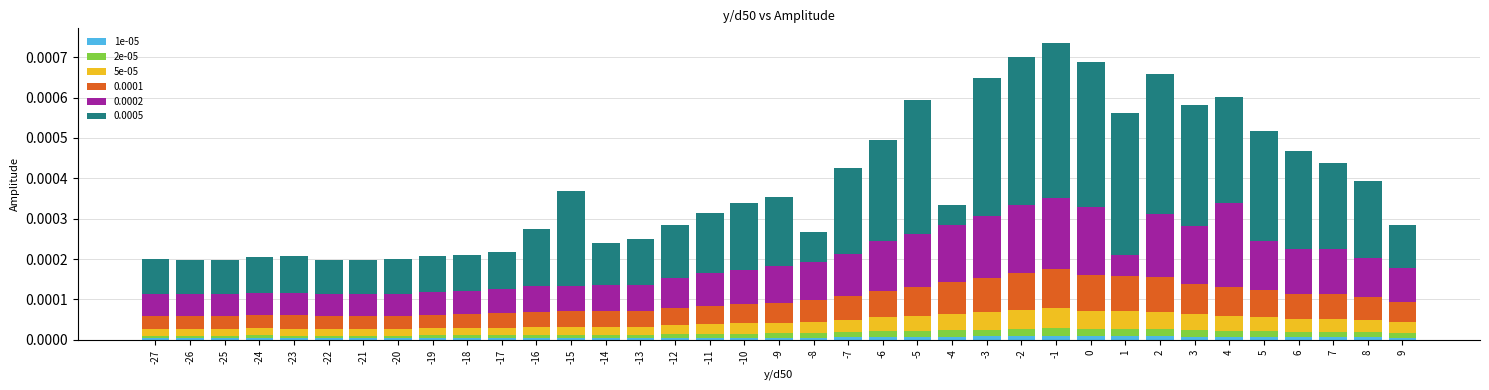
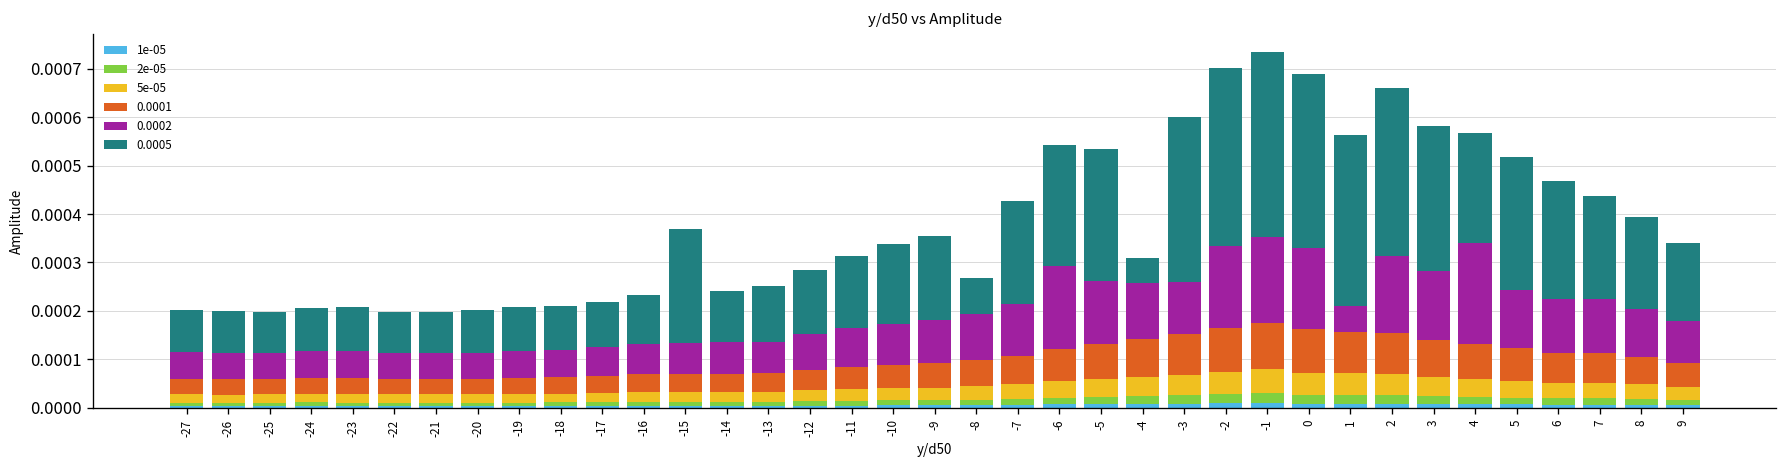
  {
    "1e-05": {
      "-6": 0.00001,
      "-5": 0.00001,
      "-4": 0.00001,
      "-3": 0.00001,
      "-2": 0.00001,
      "-1": 0.00001,
      "0": 0.00001,
      "1": 0.00001,
      "2": 0.00001,
      "3": 0.00001,
      "4": 0.00001,
      "5": 0.00001,
      "6": 0.00001,
      "7": 0.00001
    },
    "2e-05": {
      "-27": 0.00001,
      "-26": 0.00001,
      "-25": 0.00001,
      "-24": 0.00001,
      "-23": 0.00001,
      "-22": 0.00001,
      "-21": 0.00001,
      "-20": 0.00001,
      "-19": 0.00001,
      "-18": 0.00001,
      "-17": 0.00001,
      "-16": 0.00001,
      "-15": 0.00001,
      "-14": 0.00001,
      "-13": 0.00001,
      "-12": 0.00001,
      "-11": 0.00001,
      "-10": 0.00001,
      "-9": 0.00001,
      "-8": 0.00001,
      "-7": 0.00001,
      "-6": 0.00001,
      "-5": 0.00002,
      "-4": 0.00002,
      "-3": 0.00002,
      "-2": 0.00002,
      "-1": 0.00002,
      "0": 0.00002,
      "1": 0.00002,
      "2": 0.00002,
      "3": 0.00002,
      "4": 0.00002,
      "5": 0.00001,
      "6": 0.00001,
      "7": 0.00001,
      "8": 0.00001,
      "9": 0.00001
    },
    "5e-05": {
      "-27": 0.00002,
      "-26": 0.00002,
      "-25": 0.00002,
      "-24": 0.00002,
      "-23": 0.00002,
      "-22": 0.00002,
      "-21": 0.00002,
      "-20": 0.00002,
      "-19": 0.00002,
      "-18": 0.00002,
      "-17": 0.00002,
      "-16": 0.00002,
      "-15": 0.00002,
      "-14": 0.00002,
      "-13": 0.00002,
      "-12": 0.00002,
      "-11": 0.00002,
      "-10": 0.00003,
      "-9": 0.00003,
      "-8": 0.00003,
      "-7": 0.00003,
      "-6": 0.00003,
      "-5": 0.00004,
      "-4": 0.00004,
      "-3": 0.00004,
      "-2": 0.00005,
      "-1": 0.00005,
      "0": 0.00005,
      "1": 0.00004,
      "2": 0.00004,
      "3": 0.00004,
      "4": 0.00004,
      "5": 0.00003,
      "6": 0.00003,
      "7": 0.00003,
      "8": 0.00003,
      "9": 0.00003
    },
    "0.0001": {
      "-27": 0.00003,
      "-26": 0.00003,
      "-25": 0.00003,
      "-24": 0.00003,
      "-23": 0.00003,
      "-22": 0.00003,
      "-21": 0.00003,
      "-20": 0.00003,
      "-19": 0.00003,
      "-18": 0.00003,
      "-17": 0.00004,
      "-16": 0.00004,
      "-15": 0.00004,
      "-14": 0.00004,
      "-13": 0.00004,
      "-12": 0.00004,
      "-11": 0.00005,
      "-10": 0.00005,
      "-9": 0.00005,
      "-8": 0.00005,
      "-7": 0.00006,
      "-6": 0.00007,
      "-5": 0.00007,
      "-4": 0.00008,
      "-3": 0.00008,
      "-2": 0.00009,
      "-1": 0.00010,
      "0": 0.00009,
      "1": 0.00009,
      "2": 0.00008,
      "3": 0.00008,
      "4": 0.00007,
      "5": 0.00007,
      "6": 0.00006,
      "7": 0.00006,
      "8": 0.00006,
      "9": 0.00005
    },
    "0.0002": {
      "-27": 0.00005,
      "-26": 0.00005,
      "-25": 0.00005,
      "-24": 0.00005,
      "-23": 0.00006,
      "-22": 0.00005,
      "-21": 0.00005,
      "-20": 0.00005,
      "-19": 0.00006,
      "-18": 0.00006,
      "-17": 0.00006,
      "-16": 0.00006,
      "-15": 0.00006,
      "-14": 0.00006,
      "-13": 0.00007,
      "-12": 0.00007,
      "-11": 0.00008,
      "-10": 0.00009,
      "-9": 0.00009,
      "-8": 0.00009,
      "-7": 0.00011,
-     "-6": 0.00012,
+     "-6": 0.00017,
      "-5": 0.00013,
-     "-4": 0.00014,
-     "-3": 0.00016,
+     "-4": 0.00012,
+     "-3": 0.00011,
      "-2": 0.00017,
      "-1": 0.00018,
      "0": 0.00017,
      "1": 0.00005,
      "2": 0.00016,
      "3": 0.00014,
      "4": 0.00021,
      "5": 0.00012,
      "6": 0.00011,
      "7": 0.00011,
      "8": 0.00010,
      "9": 0.00009
    },
    "0.0005": {
      "-27": 0.00009,
      "-26": 0.00009,
      "-25": 0.00008,
      "-24": 0.00009,
      "-23": 0.00009,
      "-22": 0.00009,
      "-21": 0.00008,
      "-20": 0.00009,
      "-19": 0.00009,
      "-18": 0.00009,
      "-17": 0.00009,
-     "-16": 0.00014,
+     "-16": 0.00010,
      "-15": 0.00024,
      "-14": 0.00011,
      "-13": 0.00011,
      "-12": 0.00013,
      "-11": 0.00015,
      "-10": 0.00016,
      "-9": 0.00017,
      "-8": 0.00007,
      "-7": 0.00021,
      "-6": 0.00025,
-     "-5": 0.00033,
+     "-5": 0.00027,
      "-4": 0.00005,
      "-3": 0.00034,
      "-2": 0.00037,
      "-1": 0.00038,
      "0": 0.00036,
      "1": 0.00035,
      "2": 0.00035,
      "3": 0.00030,
-     "4": 0.00026,
+     "4": 0.00023,
      "5": 0.00027,
      "6": 0.00024,
      "7": 0.00021,
      "8": 0.00019,
-     "9": 0.00011
+     "9": 0.00016
    }
  }
